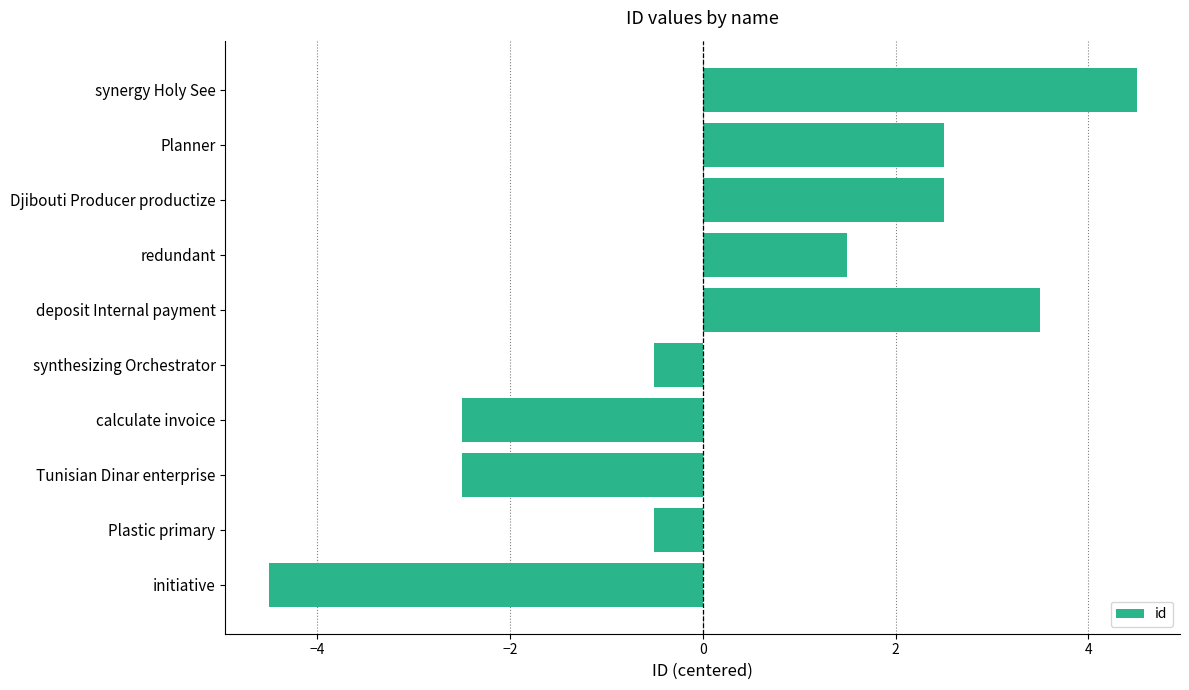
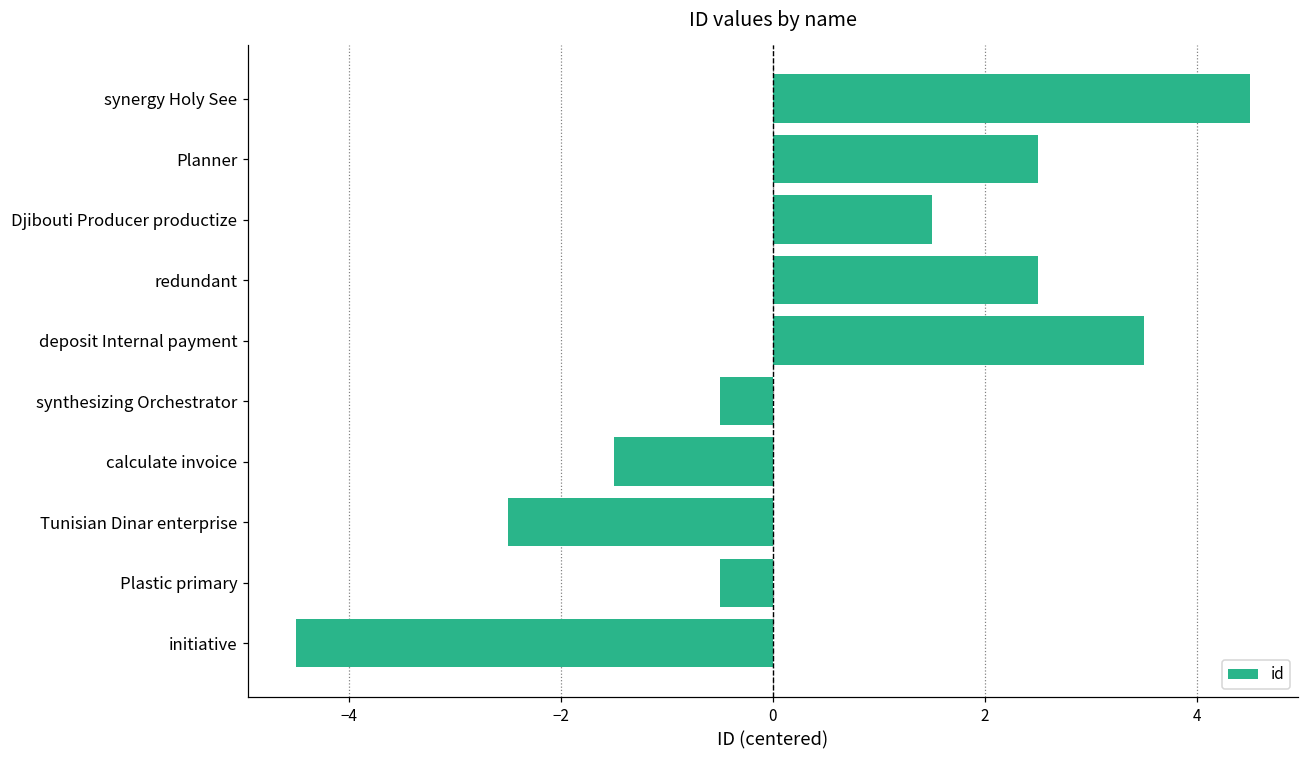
  {
    "synergy Holy See": 4.5,
    "Planner": 2.5,
-   "Djibouti Producer productize": 2.5,
-   "redundant": 1.5,
+   "Djibouti Producer productize": 1.5,
+   "redundant": 2.5,
    "deposit Internal payment": 3.5,
    "synthesizing Orchestrator": -0.5,
-   "calculate invoice": -2.5,
+   "calculate invoice": -1.5,
    "Tunisian Dinar enterprise": -2.5,
    "Plastic primary": -0.5,
    "initiative": -4.5
  }
